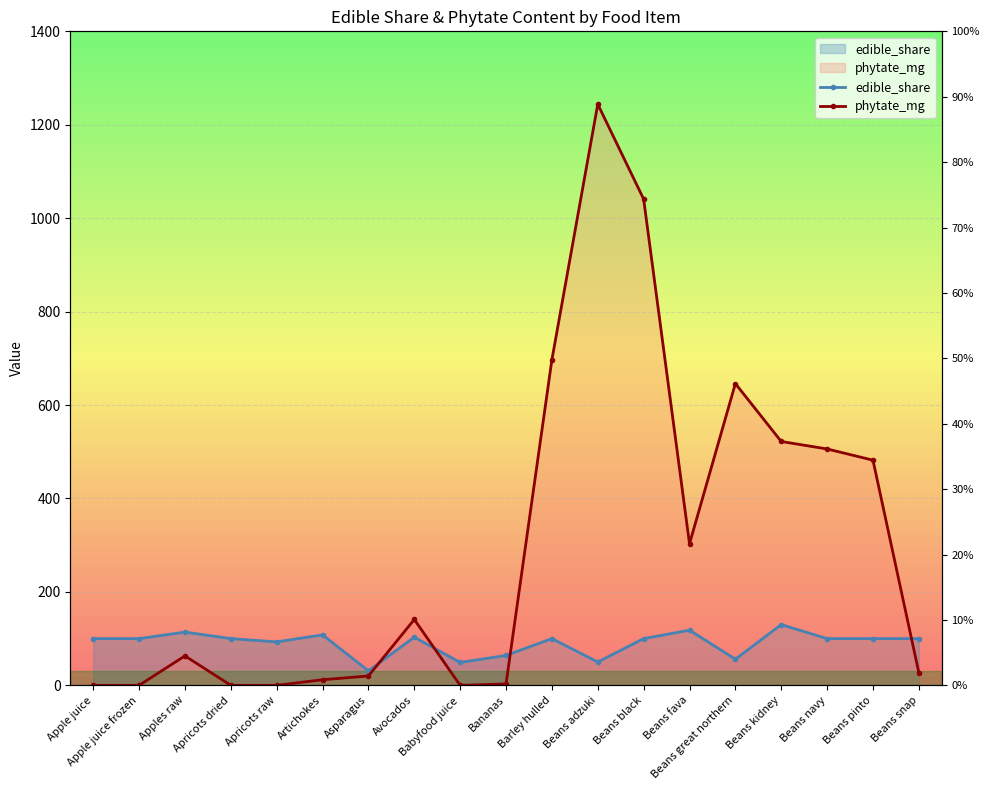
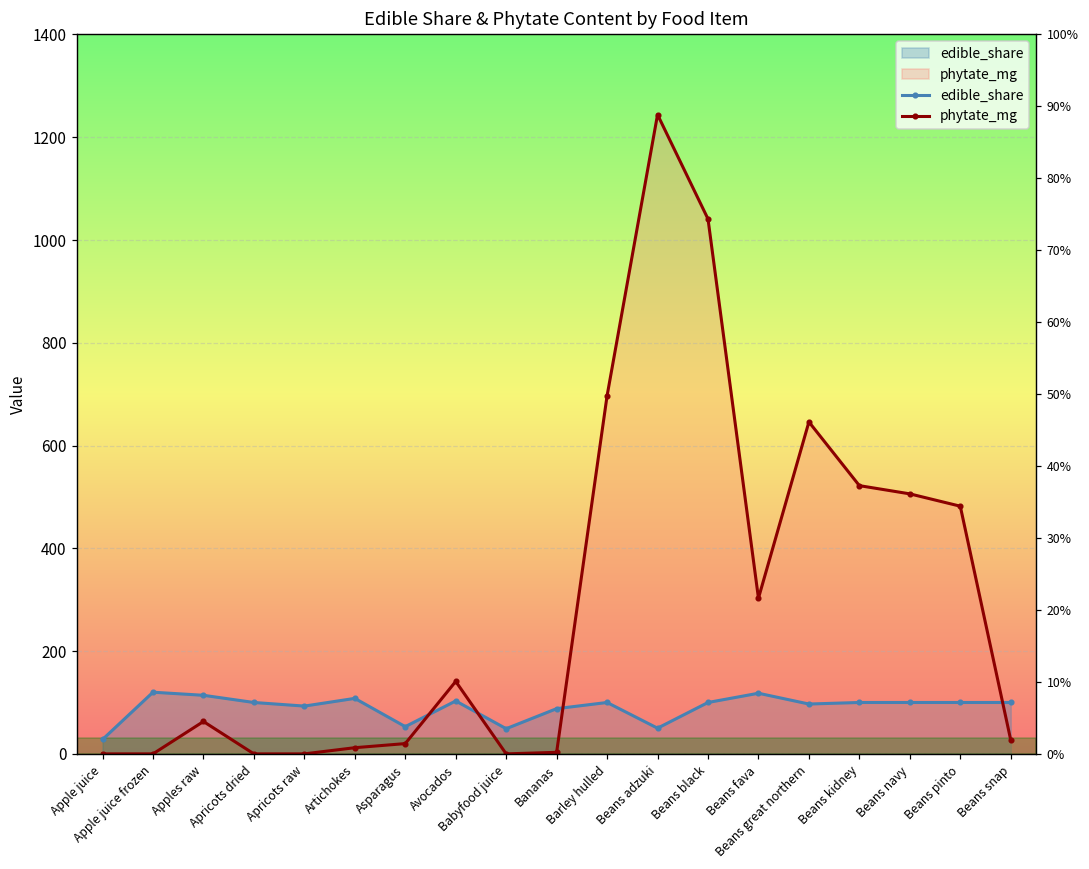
  {
    "edible_share": {
-     "Apple juice": 100,
-     "Apple juice frozen": 100,
+     "Apple juice": 30,
+     "Apple juice frozen": 120,
      "Apples raw": 110,
      "Apricots dried": 100,
      "Apricots raw": 90,
      "Artichokes": 110,
-     "Asparagus": 30,
+     "Asparagus": 50,
      "Avocados": 100,
      "Babyfood juice": 50,
-     "Bananas": 60,
+     "Bananas": 90,
      "Barley hulled": 100,
      "Beans adzuki": 50,
      "Beans black": 100,
      "Beans fava": 120,
-     "Beans great northern": 60,
-     "Beans kidney": 130,
+     "Beans great northern": 100,
+     "Beans kidney": 100,
      "Beans navy": 100,
      "Beans pinto": 100,
      "Beans snap": 100
    }
  }
